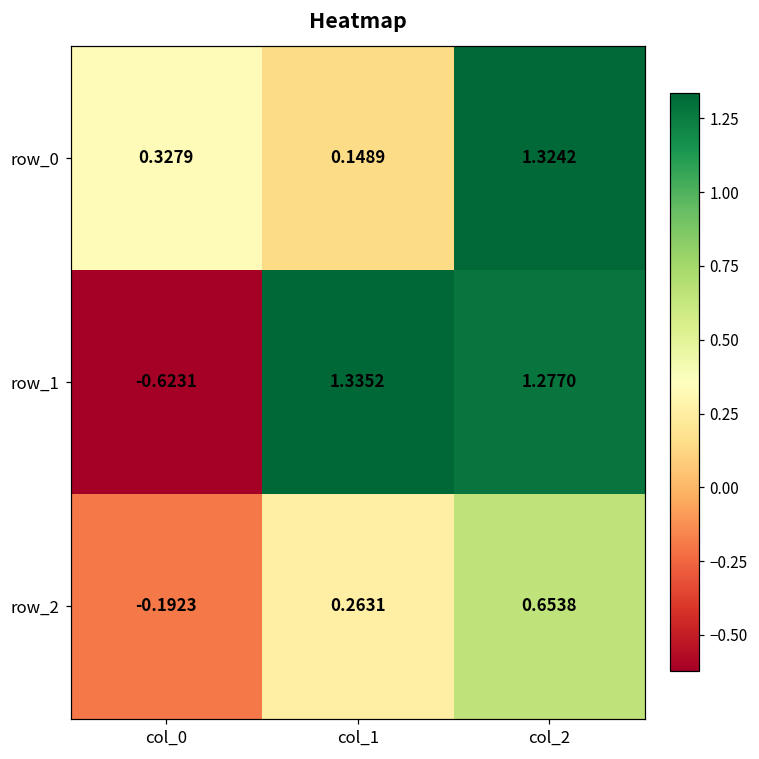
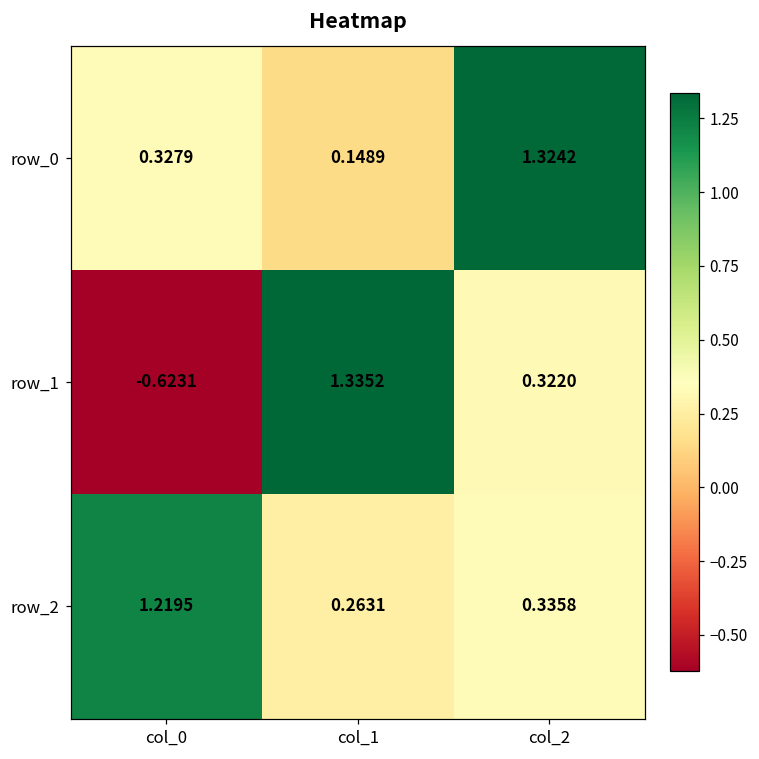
  {
    "row_0": {
      "col_0": 0.3279,
      "col_1": 0.1489,
      "col_2": 1.3242
    },
    "row_1": {
      "col_0": -0.6231,
      "col_1": 1.3352,
-     "col_2": 1.2770
+     "col_2": 0.3220
    },
    "row_2": {
-     "col_0": -0.1923,
+     "col_0": 1.2195,
      "col_1": 0.2631,
-     "col_2": 0.6538
+     "col_2": 0.3358
    }
  }
